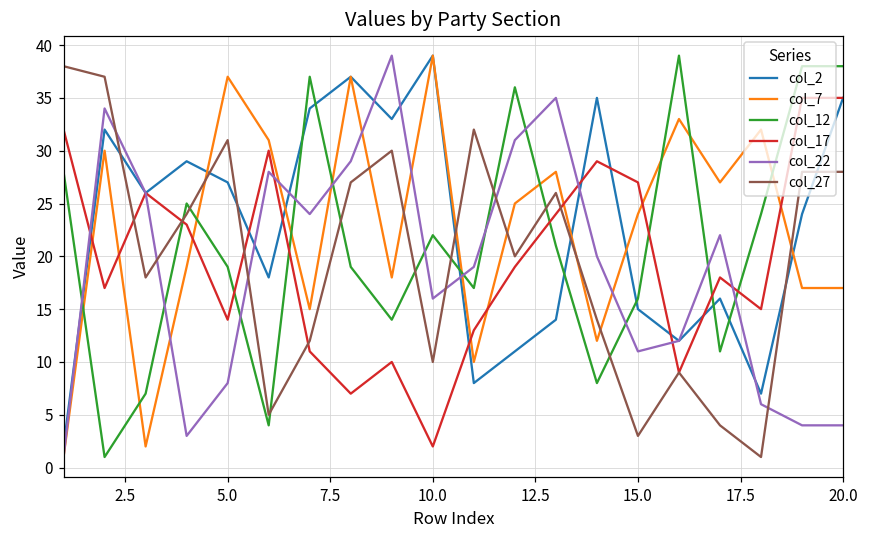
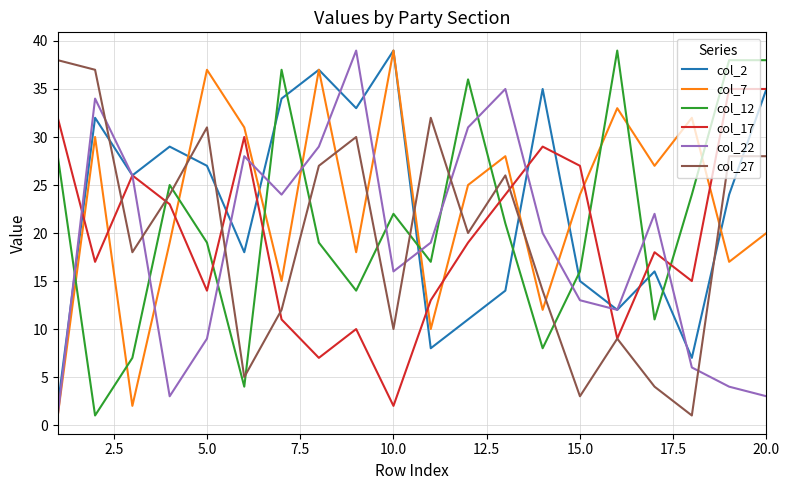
  {
    "col_2": {
      "5.0": 27,
      "15.0": 15
    },
    "col_7": {
      "5.0": 37,
      "15.0": 24,
-     "20.0": 17
+     "20.0": 20
    },
    "col_12": {
      "5.0": 19,
      "10.0": 22,
      "15.0": 16,
      "20.0": 38
    },
    "col_17": {
      "5.0": 14,
      "10.0": 2,
      "15.0": 27
    },
    "col_22": {
-     "5.0": 8,
+     "5.0": 9,
      "10.0": 16,
-     "15.0": 11,
-     "20.0": 4
+     "15.0": 13,
+     "20.0": 3
    },
    "col_27": {
      "5.0": 31,
      "10.0": 10,
      "15.0": 3,
      "20.0": 28
    }
  }
